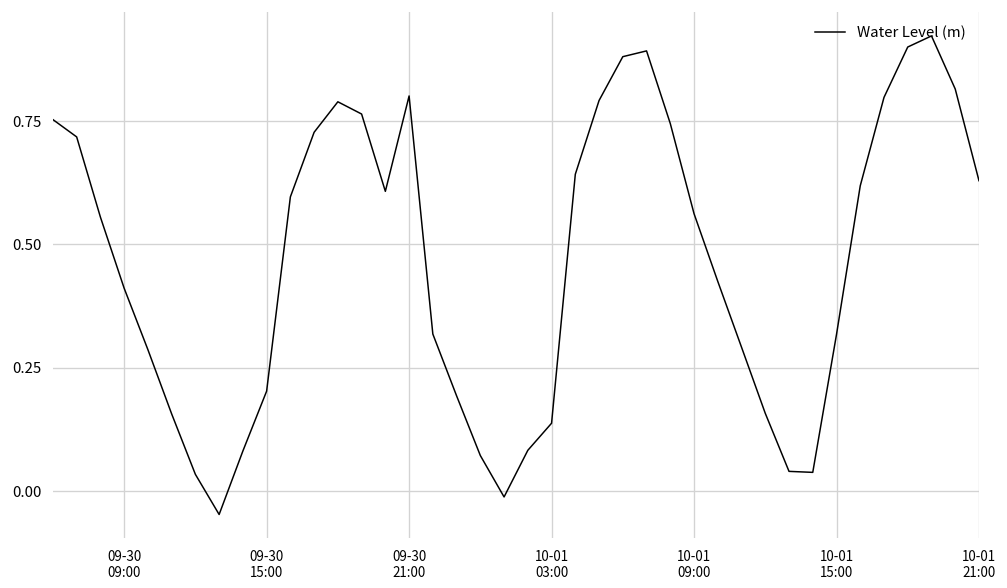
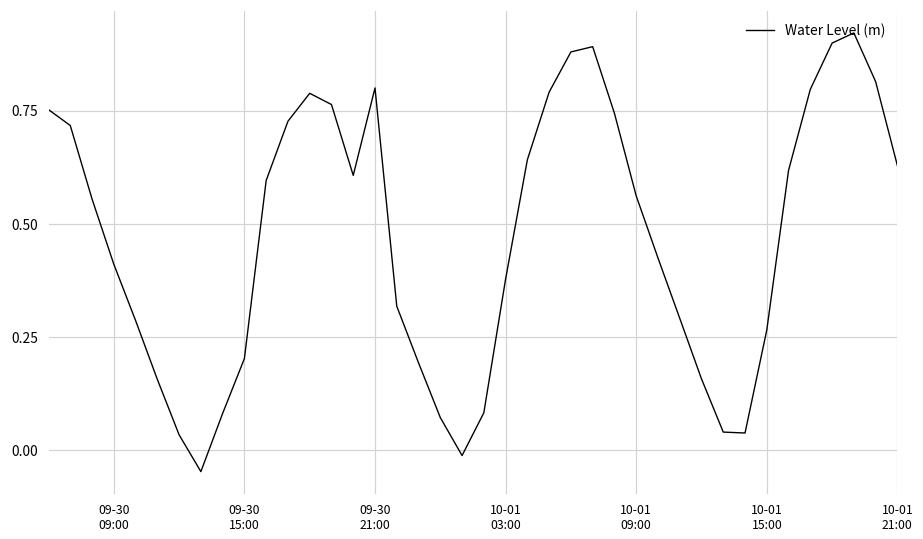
  {
    "09-30 09:00": 0.41,
    "09-30 15:00": 0.20,
    "09-30 21:00": 0.80,
-   "10-01 03:00": 0.14,
+   "10-01 03:00": 0.38,
    "10-01 09:00": 0.56,
-   "10-01 15:00": 0.32,
+   "10-01 15:00": 0.27,
    "10-01 21:00": 0.63
  }
